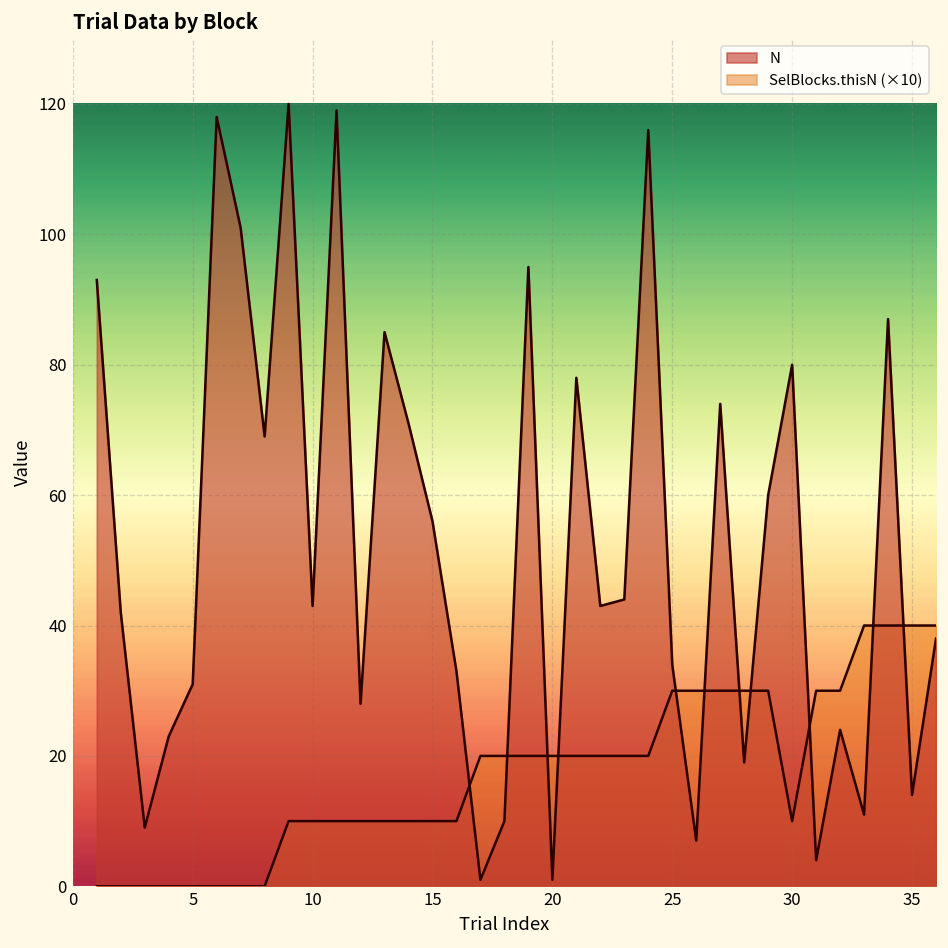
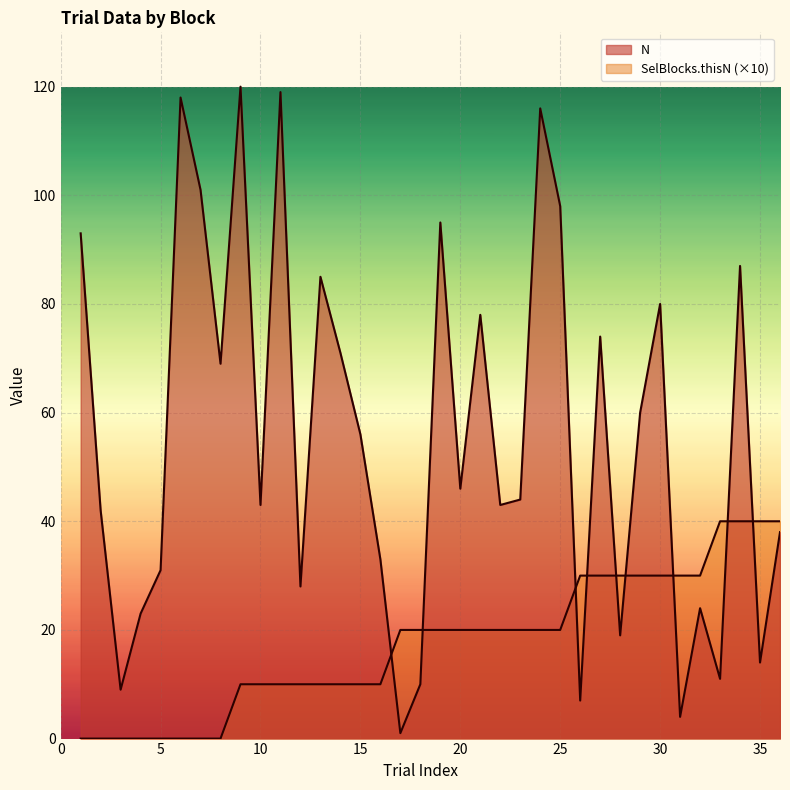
  {
    "N": {
      "5": 31,
      "10": 43,
      "15": 56,
-     "20": 1,
-     "25": 34,
+     "20": 46,
+     "25": 98,
      "30": 80,
      "35": 14
    },
    "SelBlocks.thisN (×10)": {
      "5": 0,
      "10": 10,
      "15": 10,
      "20": 20,
-     "25": 30,
-     "30": 10,
+     "25": 20,
+     "30": 30,
      "35": 40
    }
  }
